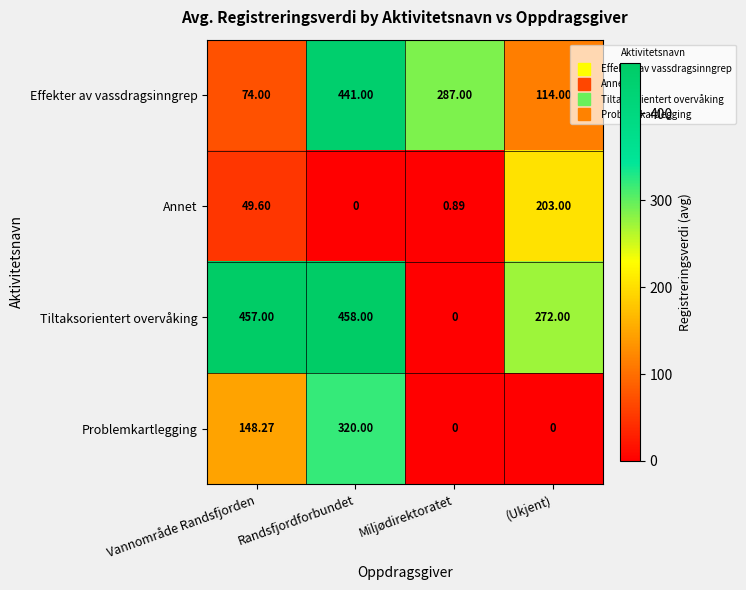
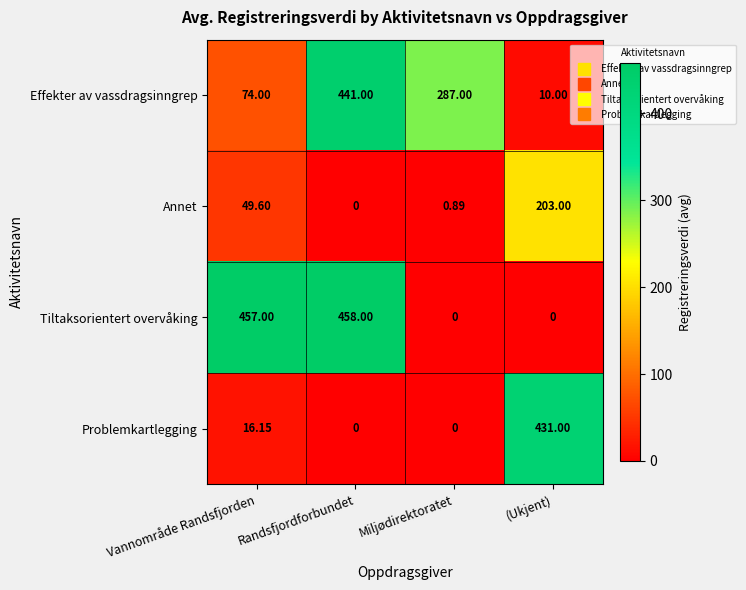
  {
    "Effekter av vassdragsinngrep": {
      "Vannområde Randsfjorden": 74.00,
      "Randsfjordforbundet": 441.00,
      "Miljødirektoratet": 287.00,
-     "(Ukjent)": 114.00
+     "(Ukjent)": 10.00
    },
    "Annet": {
      "Vannområde Randsfjorden": 49.60,
      "Randsfjordforbundet": 0,
      "Miljødirektoratet": 0.89,
      "(Ukjent)": 203.00
    },
    "Tiltaksorientert overvåking": {
      "Vannområde Randsfjorden": 457.00,
      "Randsfjordforbundet": 458.00,
      "Miljødirektoratet": 0,
-     "(Ukjent)": 272.00
+     "(Ukjent)": 0
    },
    "Problemkartlegging": {
-     "Vannområde Randsfjorden": 148.27,
-     "Randsfjordforbundet": 320.00,
+     "Vannområde Randsfjorden": 16.15,
+     "Randsfjordforbundet": 0,
      "Miljødirektoratet": 0,
-     "(Ukjent)": 0
+     "(Ukjent)": 431.00
    }
  }
